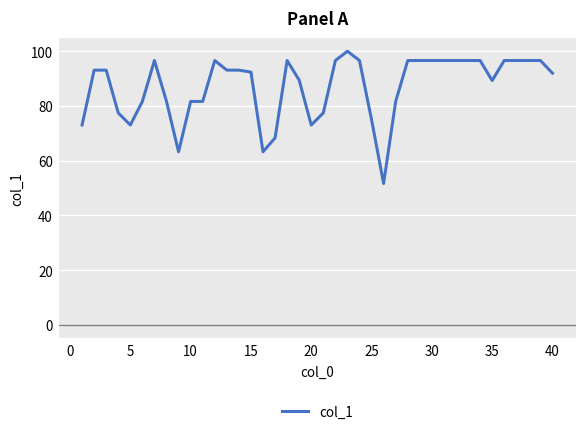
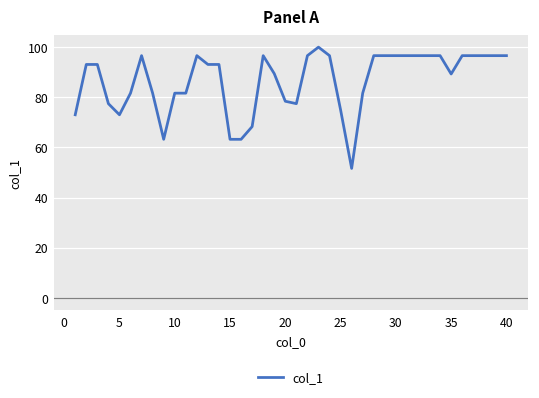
  {
    "5": 73,
    "10": 82,
-   "15": 92,
-   "20": 73,
+   "15": 63,
+   "20": 78,
    "25": 75,
    "30": 97,
    "35": 89,
-   "40": 92
+   "40": 97
  }
